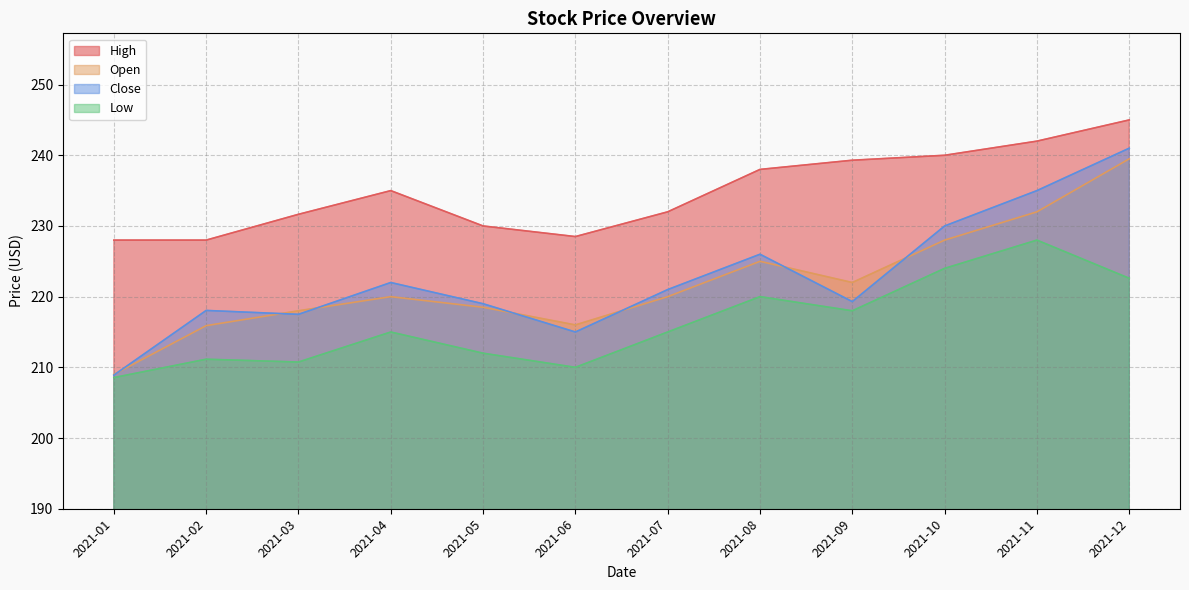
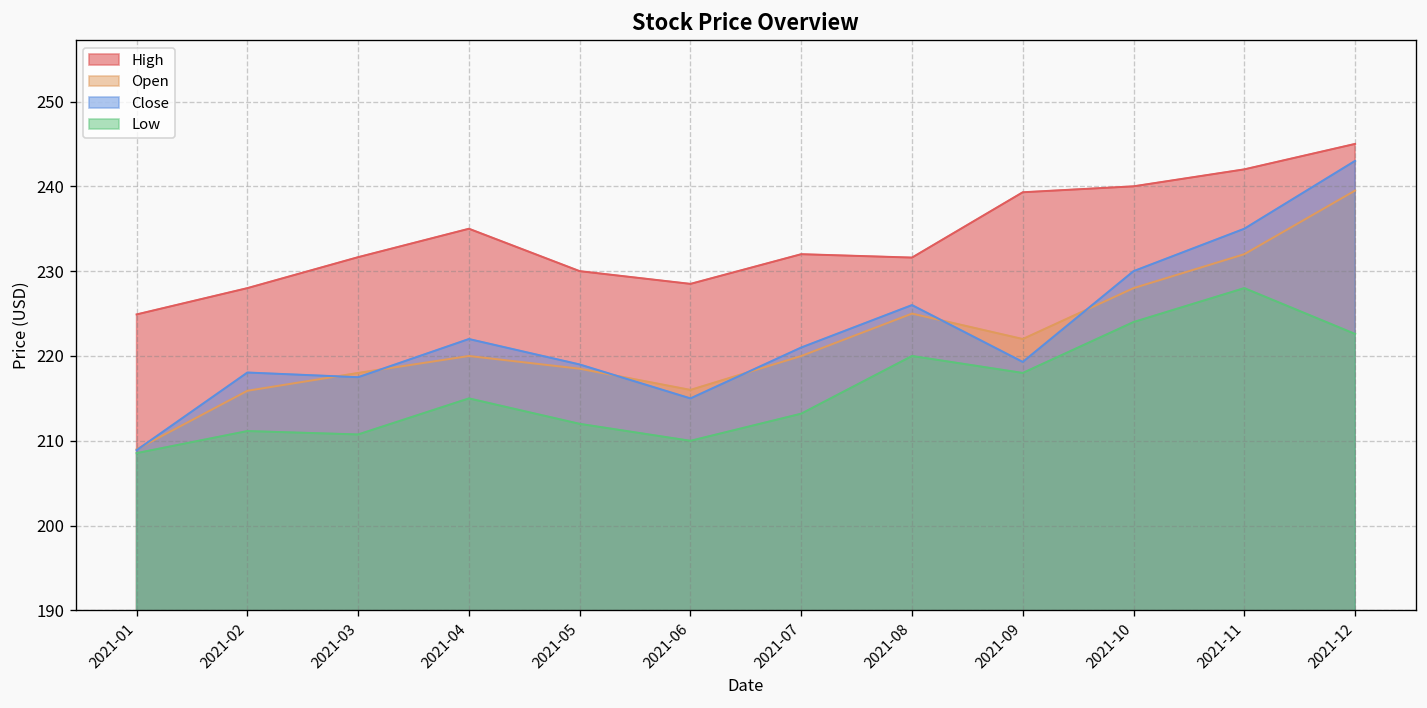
  {
    "High": {
-     "2021-01": 228,
+     "2021-01": 225,
      "2021-02": 228,
      "2021-03": 232,
      "2021-04": 235,
      "2021-05": 230,
      "2021-06": 229,
      "2021-07": 232,
-     "2021-08": 238,
+     "2021-08": 232,
      "2021-09": 239,
      "2021-10": 240,
      "2021-11": 242,
      "2021-12": 245
    },
    "Open": {
      "2021-02": 216,
      "2021-03": 218,
      "2021-04": 220,
      "2021-05": 219,
      "2021-06": 216,
      "2021-07": 220,
      "2021-08": 225,
      "2021-09": 222,
      "2021-10": 228,
      "2021-11": 232,
      "2021-12": 240
    },
    "Close": {
      "2021-02": 218,
      "2021-03": 218,
      "2021-04": 222,
      "2021-05": 219,
      "2021-06": 215,
      "2021-07": 221,
      "2021-08": 226,
      "2021-09": 219,
      "2021-10": 230,
      "2021-11": 235,
-     "2021-12": 241
+     "2021-12": 243
    },
    "Low": {
      "2021-02": 211,
      "2021-03": 211,
      "2021-04": 215,
      "2021-05": 212,
      "2021-06": 210,
-     "2021-07": 215,
+     "2021-07": 213,
      "2021-08": 220,
      "2021-09": 218,
      "2021-10": 224,
      "2021-11": 228,
      "2021-12": 223
    }
  }
